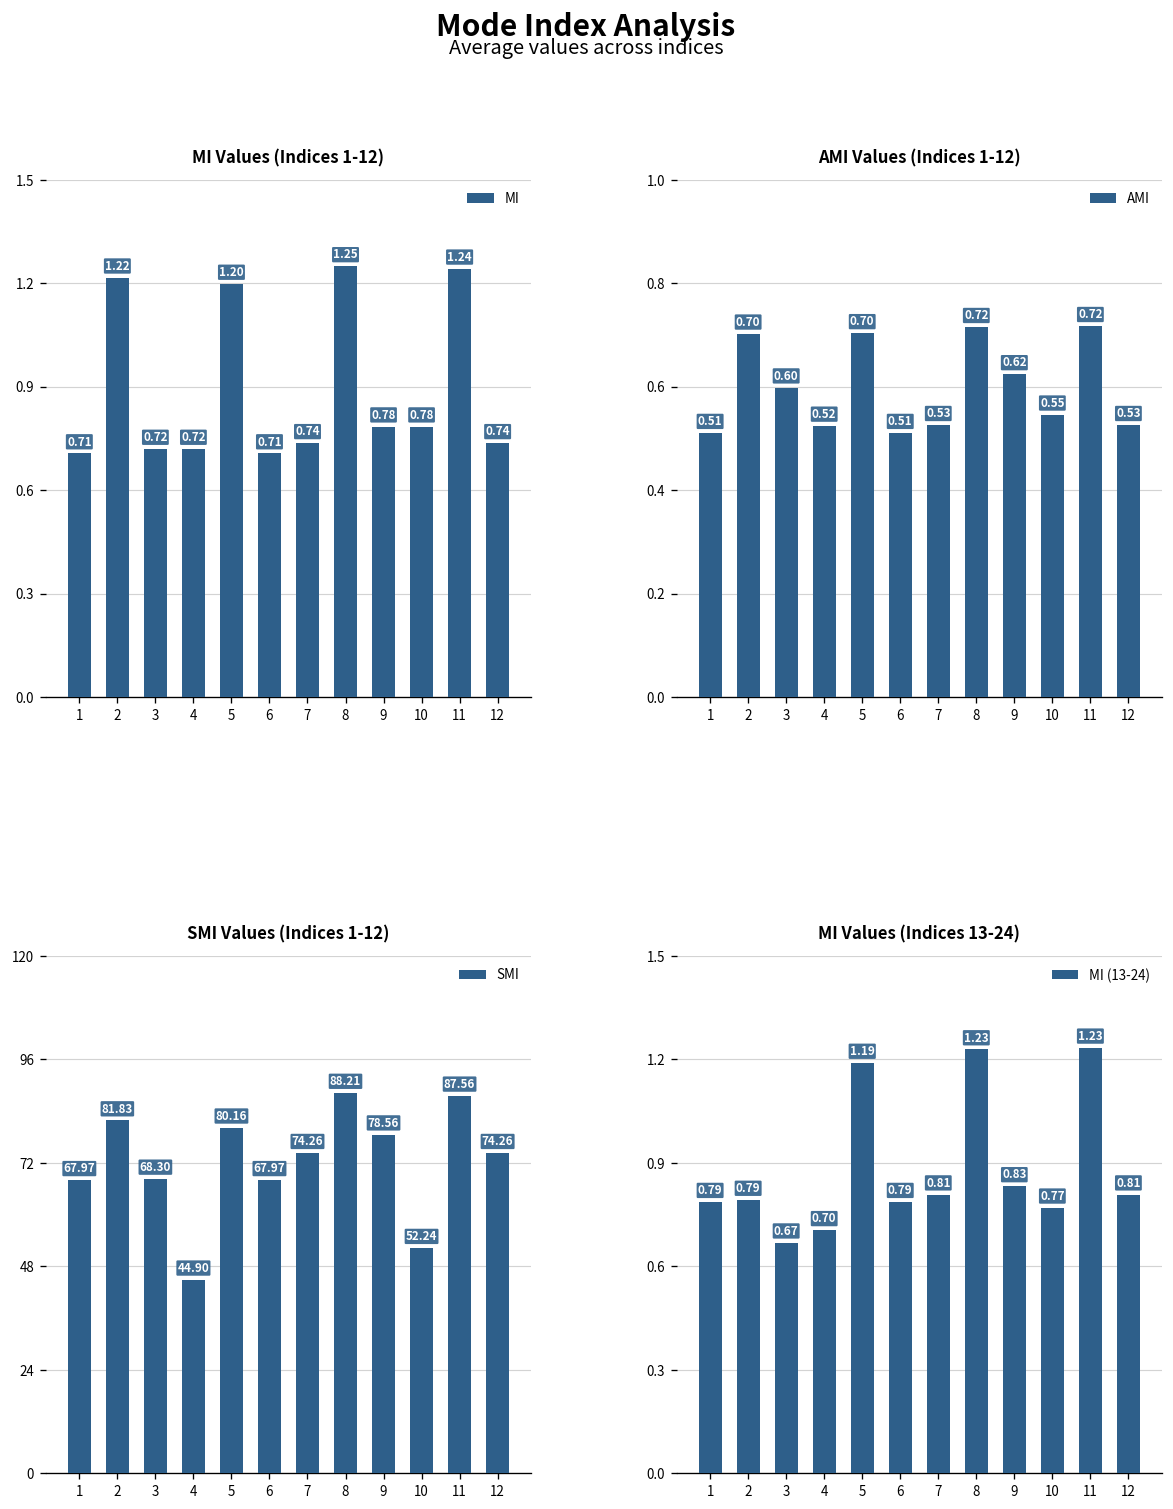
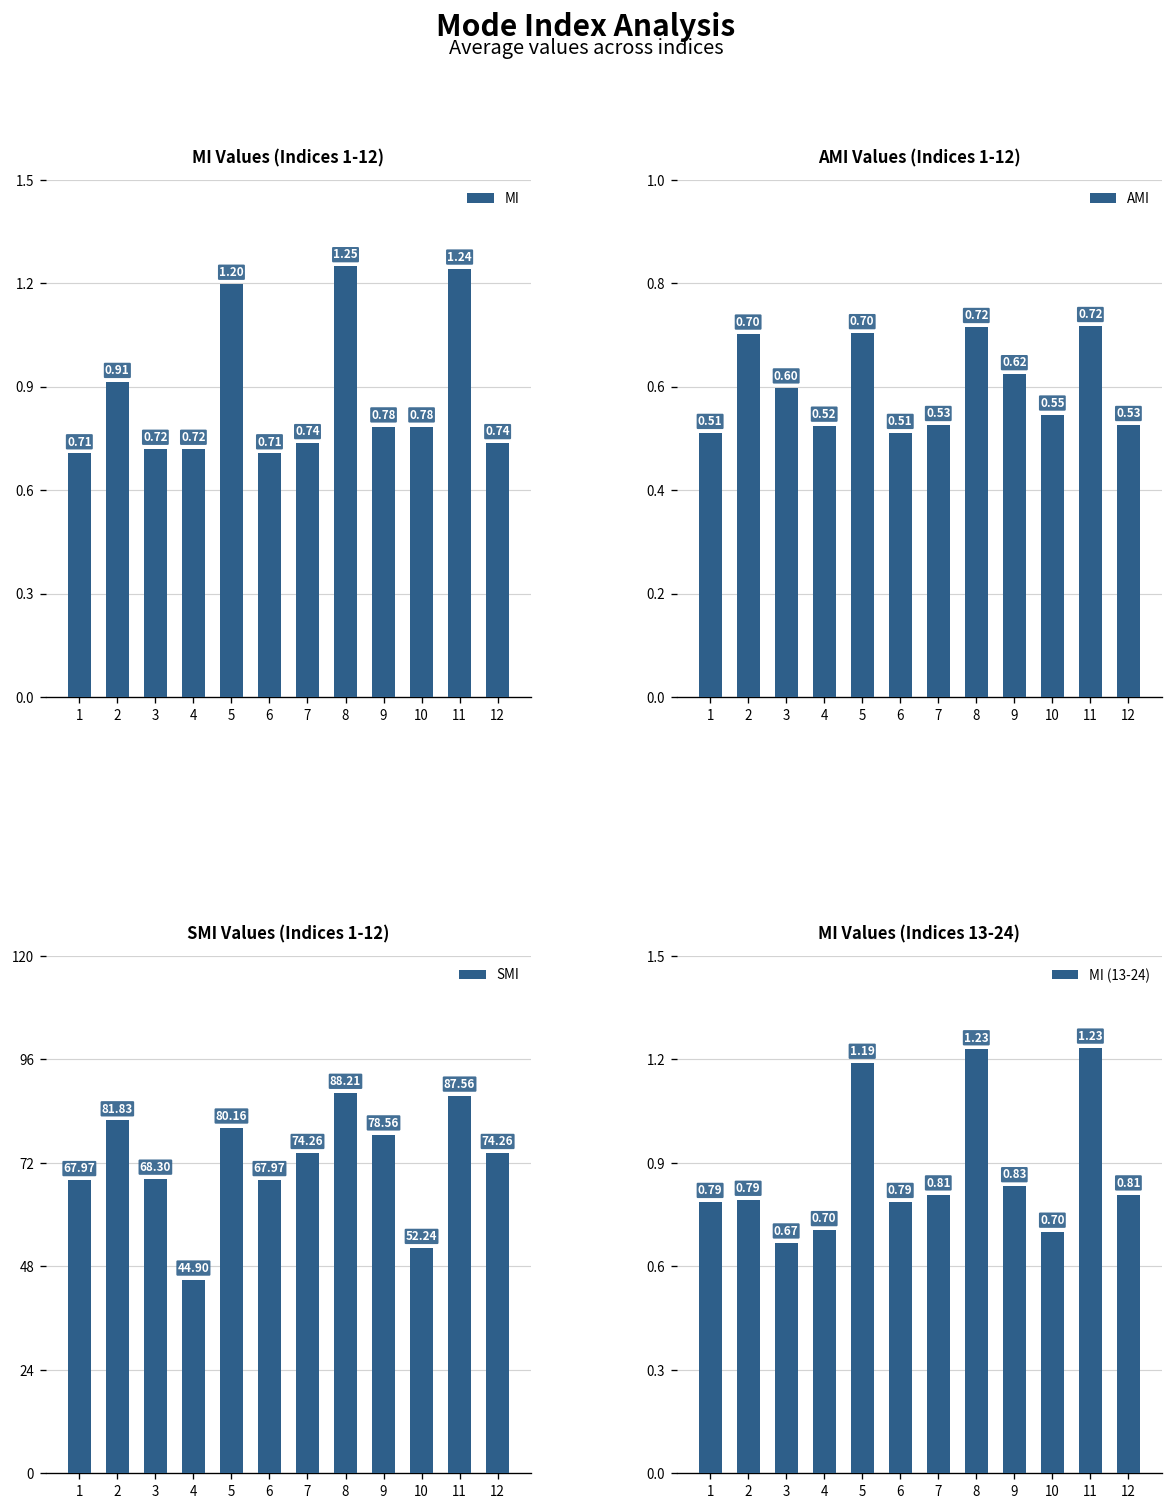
  {
    "MI Values (Indices 1-12)": {
-     "2": 1.22
+     "2": 0.91
    },
    "MI Values (Indices 13-24)": {
-     "10": 0.77
+     "10": 0.70
    }
  }
